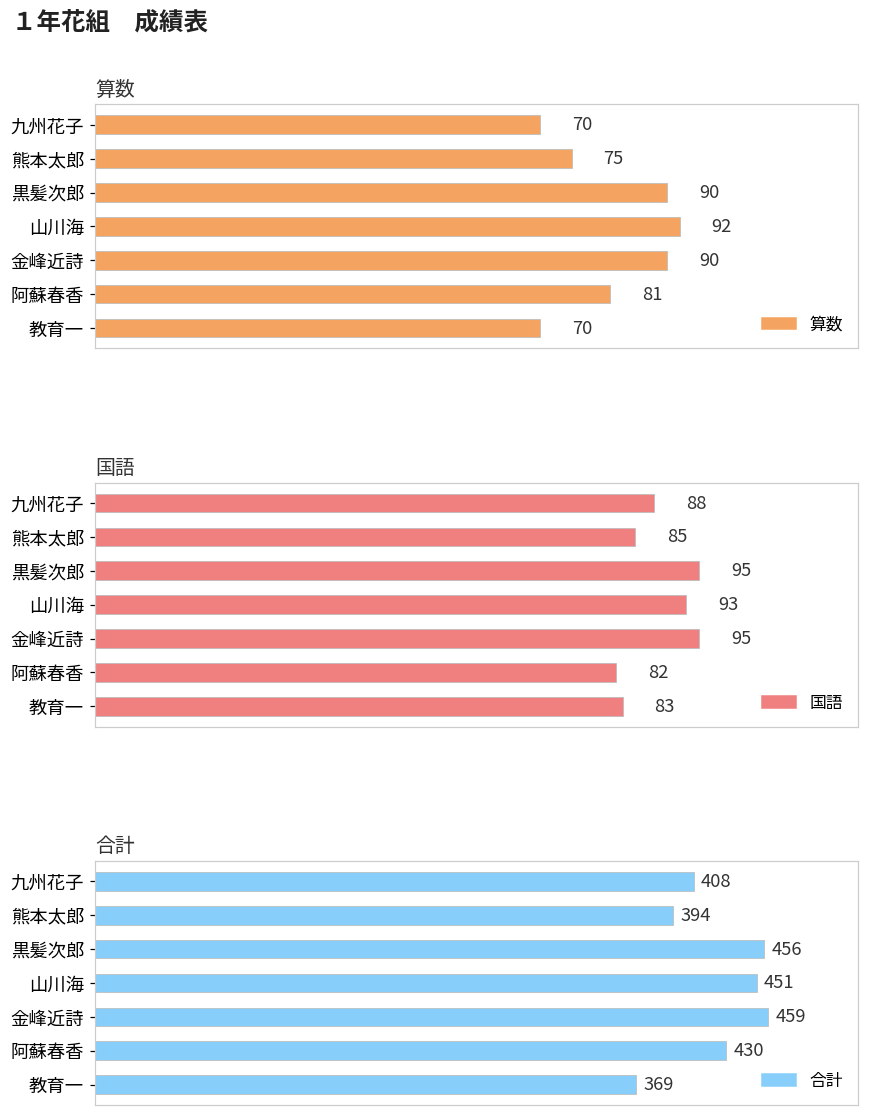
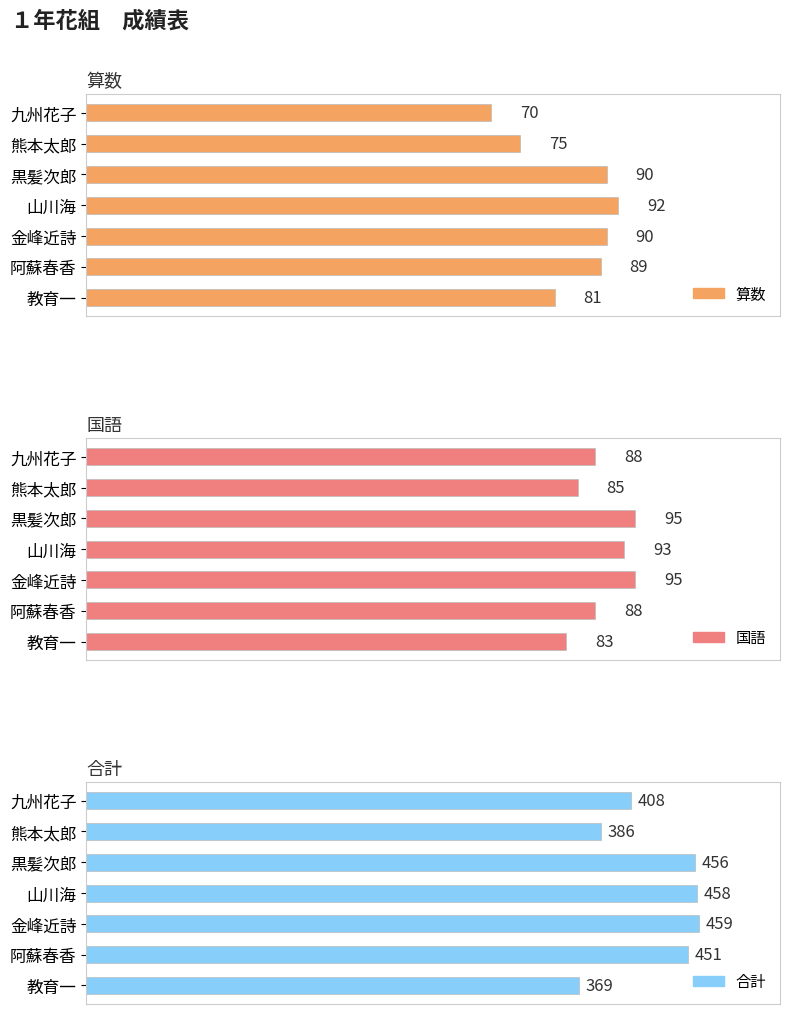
  {
    "算数": {
-     "阿蘇春香": 81,
-     "教育一": 70
+     "阿蘇春香": 89,
+     "教育一": 81
    },
    "国語": {
-     "阿蘇春香": 82
+     "阿蘇春香": 88
    },
    "合計": {
      "九州花子": 408,
-     "熊本太郎": 394,
+     "熊本太郎": 386,
      "黒髪次郎": 456,
-     "山川海": 451,
+     "山川海": 458,
      "金峰近詩": 459,
-     "阿蘇春香": 430,
+     "阿蘇春香": 451,
      "教育一": 369
    }
  }
